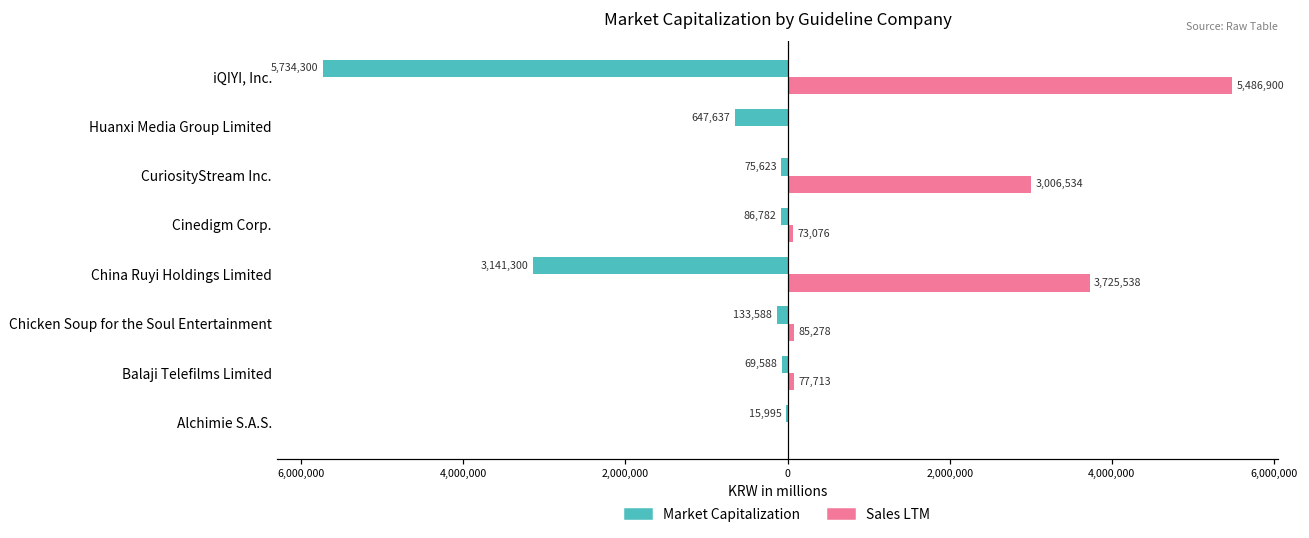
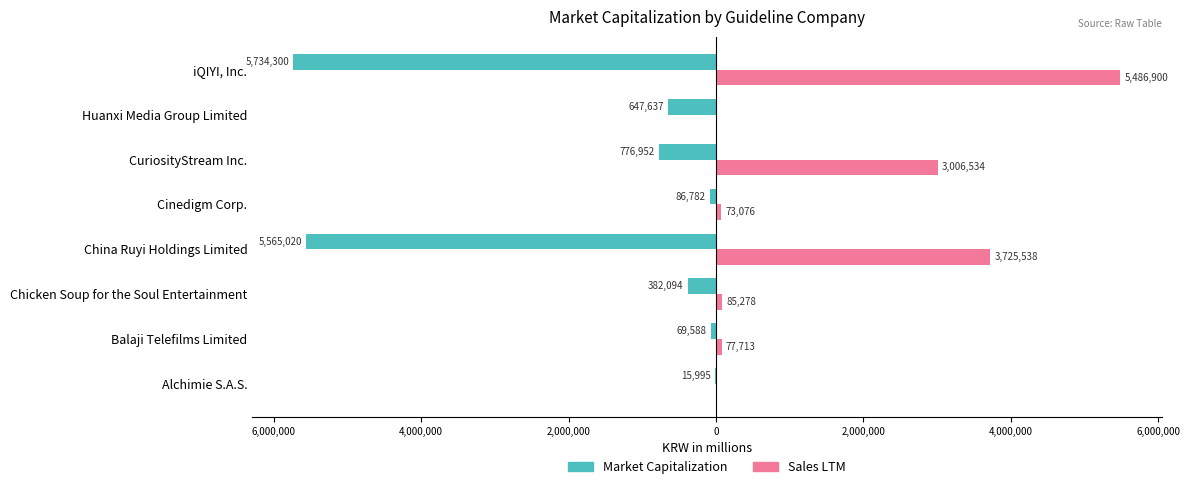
  {
    "Market Capitalization": {
-     "CuriosityStream Inc.": "75,623",
-     "China Ruyi Holdings Limited": "3,141,300",
-     "Chicken Soup for the Soul Entertainment": "133,588"
+     "CuriosityStream Inc.": "776,952",
+     "China Ruyi Holdings Limited": "5,565,020",
+     "Chicken Soup for the Soul Entertainment": "382,094"
    }
  }
